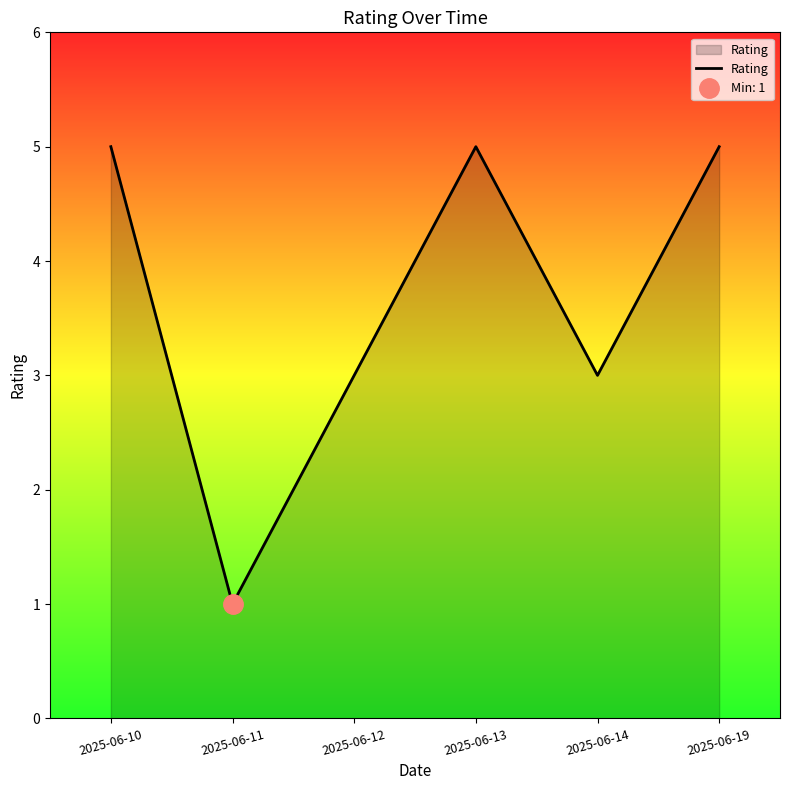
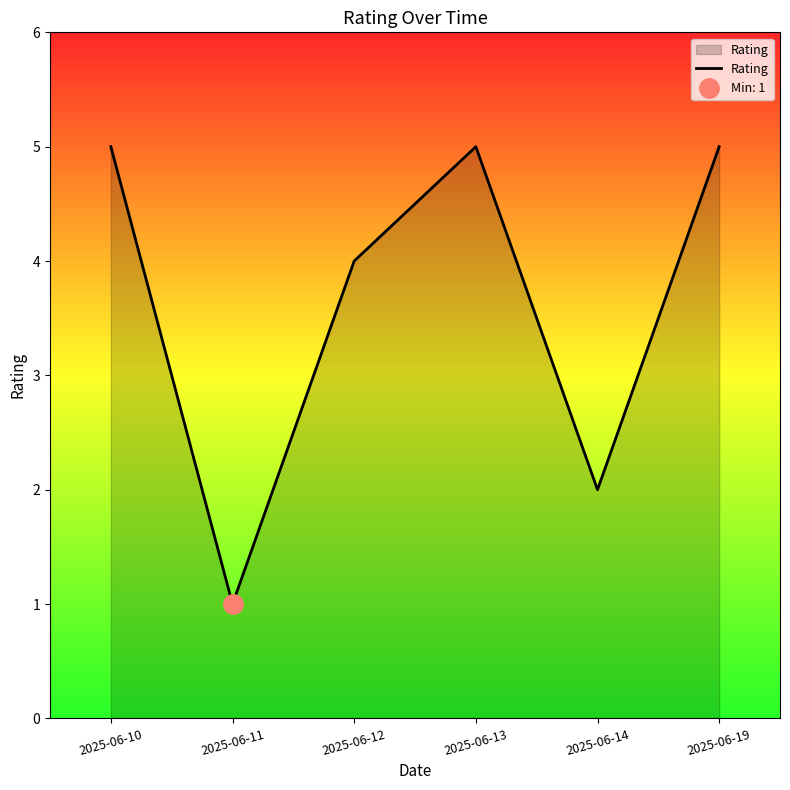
  {
    "Rating": {
      "2025-06-10": 5,
-     "2025-06-12": 3,
+     "2025-06-12": 4,
      "2025-06-13": 5,
-     "2025-06-14": 3,
+     "2025-06-14": 2,
      "2025-06-19": 5
    }
  }
